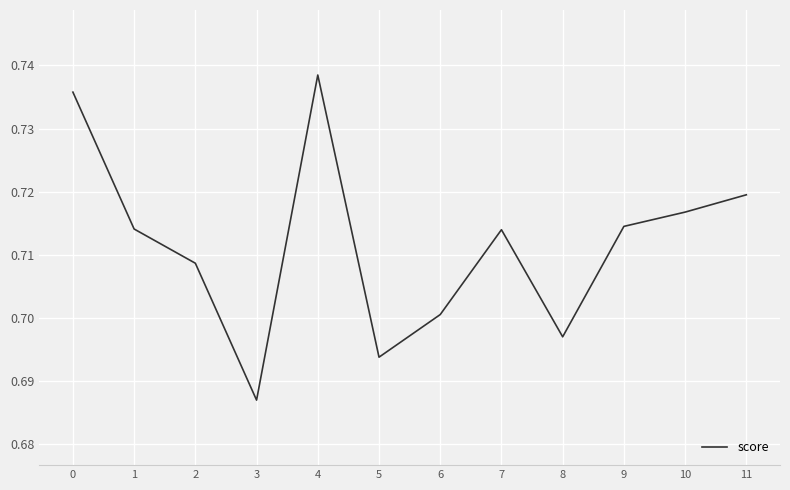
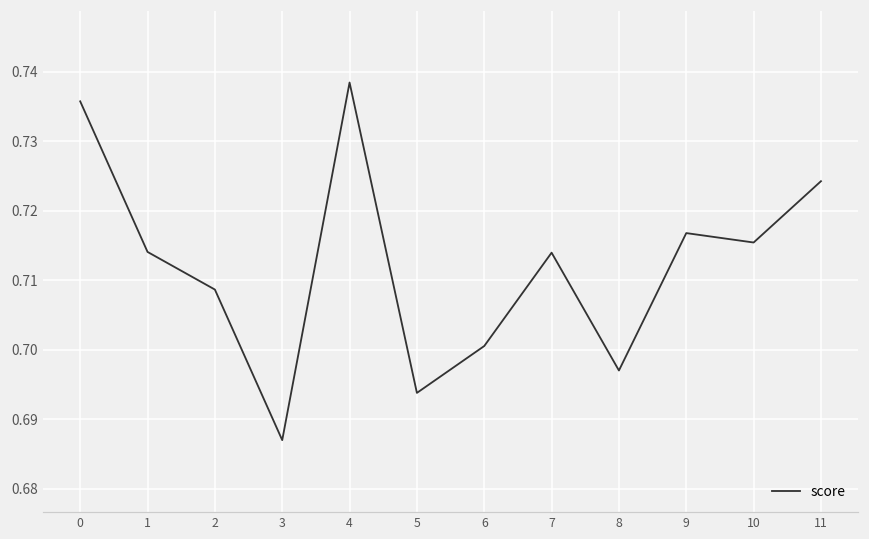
  {
    "0": 0.736,
    "1": 0.714,
    "2": 0.709,
    "3": 0.687,
    "4": 0.738,
    "5": 0.694,
    "6": 0.701,
    "7": 0.714,
    "8": 0.697,
-   "9": 0.715,
-   "10": 0.717,
-   "11": 0.720
+   "9": 0.717,
+   "10": 0.715,
+   "11": 0.724
  }
